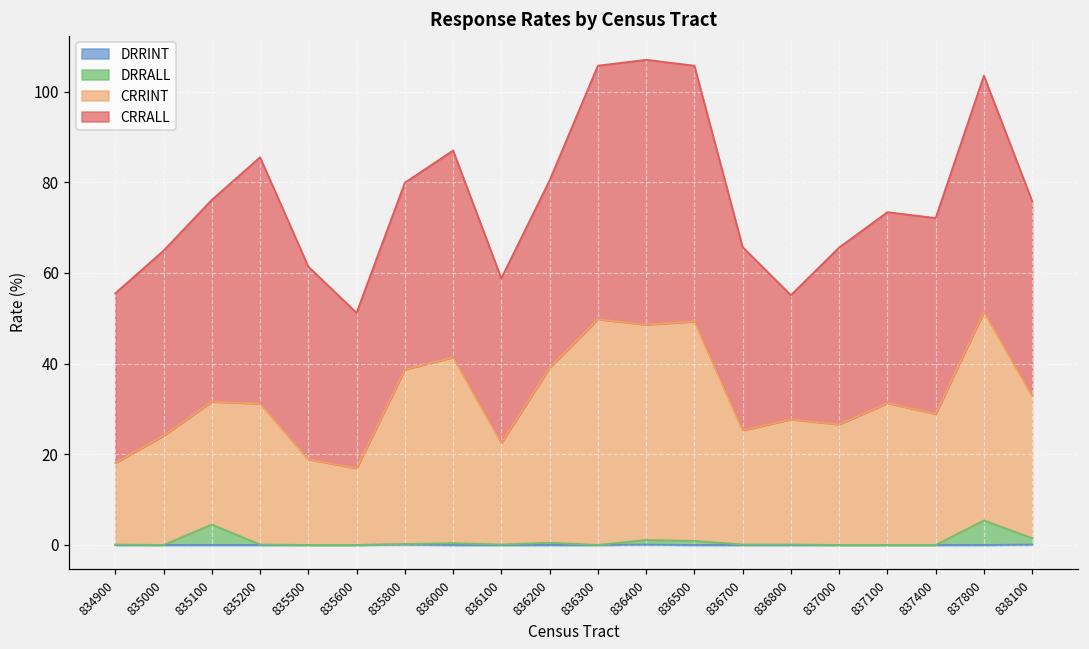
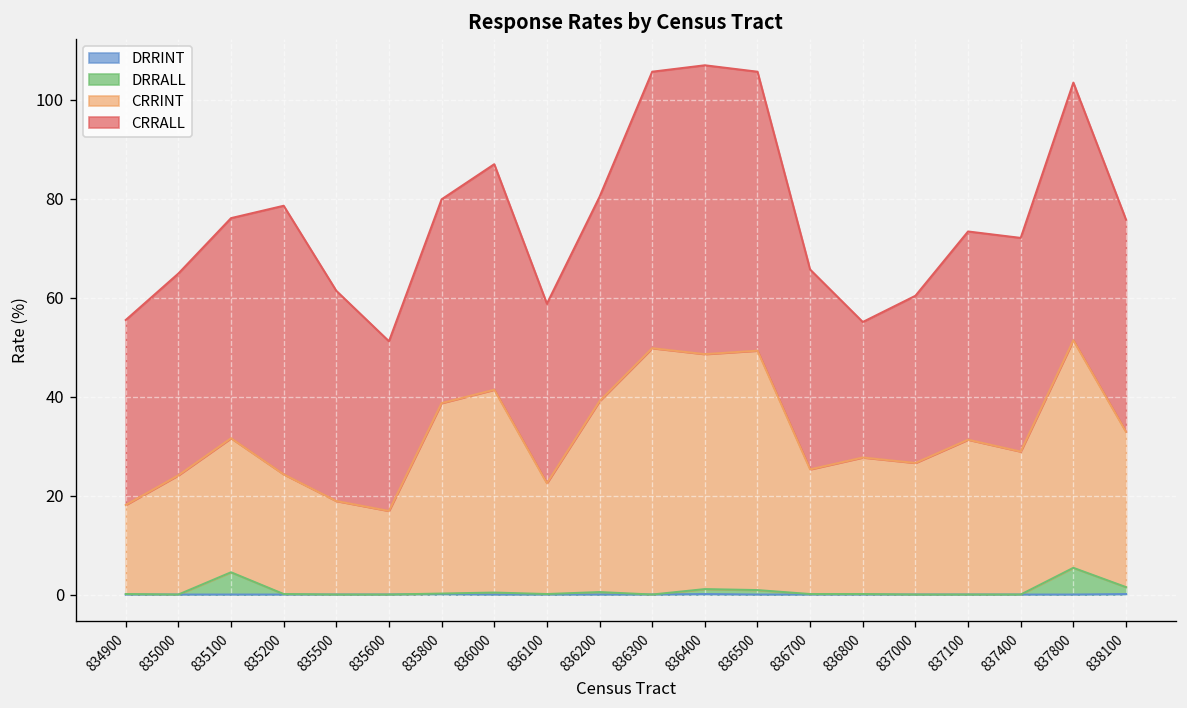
  {
    "DRRINT": {
      "835100": 0,
      "836400": 0,
      "836500": 0,
      "837800": 0,
      "838100": 0
    },
    "DRRALL": {
      "835100": 5,
      "836400": 1,
      "836500": 1,
      "837800": 5,
      "838100": 1
    },
    "CRRINT": {
      "834900": 18,
      "835000": 24,
      "835100": 27,
-     "835200": 31,
+     "835200": 24,
      "835500": 19,
      "835600": 17,
      "835800": 39,
      "836000": 41,
      "836100": 22,
      "836200": 39,
      "836300": 50,
      "836400": 48,
      "836500": 48,
      "836700": 25,
      "836800": 28,
      "837000": 27,
      "837100": 31,
      "837400": 29,
      "837800": 46,
      "838100": 31
    },
    "CRRALL": {
      "834900": 37,
      "835000": 41,
      "835100": 44,
      "835200": 54,
      "835500": 43,
      "835600": 34,
      "835800": 41,
      "836000": 46,
      "836100": 36,
      "836200": 41,
      "836300": 56,
      "836400": 58,
      "836500": 56,
      "836700": 40,
      "836800": 27,
-     "837000": 39,
+     "837000": 34,
      "837100": 42,
      "837400": 43,
      "837800": 52,
      "838100": 43
    }
  }
